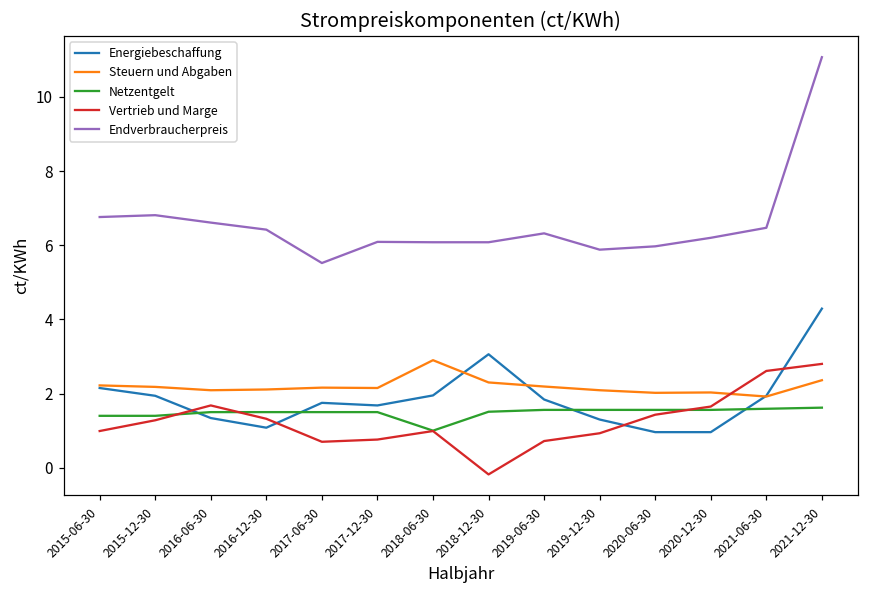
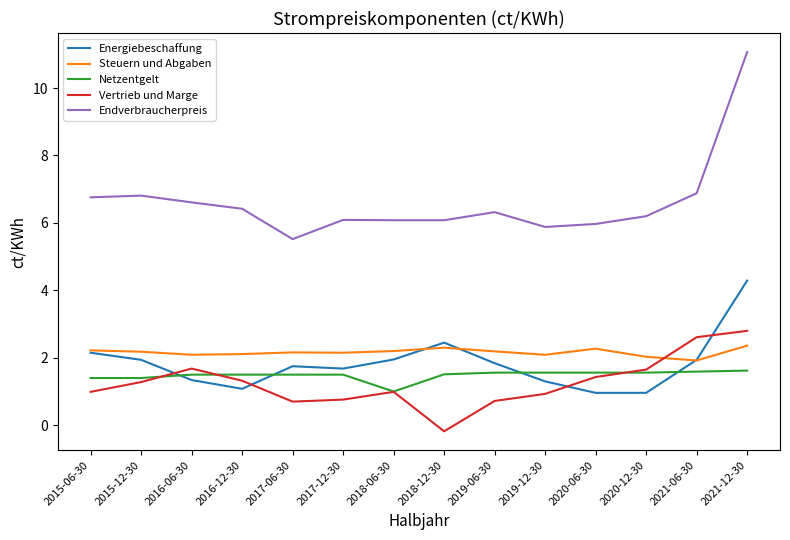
  {
    "Energiebeschaffung": {
      "2015-12-30": 1.9,
      "2016-06-30": 1.3,
      "2016-12-30": 1.1,
      "2017-06-30": 1.8,
      "2017-12-30": 1.7,
      "2018-06-30": 2.0,
-     "2018-12-30": 3.1,
+     "2018-12-30": 2.5,
      "2019-06-30": 1.8,
      "2019-12-30": 1.3,
      "2020-06-30": 1.0,
      "2020-12-30": 1.0,
      "2021-12-30": 4.3
    },
    "Steuern und Abgaben": {
      "2015-12-30": 2.2,
      "2016-06-30": 2.1,
      "2016-12-30": 2.1,
      "2017-06-30": 2.2,
      "2017-12-30": 2.2,
-     "2018-06-30": 2.9,
+     "2018-06-30": 2.2,
      "2018-12-30": 2.3,
      "2019-06-30": 2.2,
      "2019-12-30": 2.1,
-     "2020-06-30": 2.0,
+     "2020-06-30": 2.3,
      "2020-12-30": 2.0,
      "2021-12-30": 2.4
    },
    "Netzentgelt": {
      "2015-06-30": 1.4,
      "2015-12-30": 1.4,
      "2016-06-30": 1.5,
      "2016-12-30": 1.5,
      "2017-06-30": 1.5,
      "2017-12-30": 1.5,
      "2018-12-30": 1.5,
      "2019-06-30": 1.6,
      "2019-12-30": 1.6,
      "2020-06-30": 1.6,
      "2020-12-30": 1.6,
      "2021-06-30": 1.6,
      "2021-12-30": 1.6
    },
    "Vertrieb und Marge": {
      "2015-06-30": 1.0,
      "2015-12-30": 1.3,
      "2016-06-30": 1.7,
      "2016-12-30": 1.3,
      "2017-06-30": 0.7,
      "2017-12-30": 0.8,
      "2018-12-30": -0.2,
      "2019-06-30": 0.7,
      "2019-12-30": 0.9,
      "2020-06-30": 1.4,
      "2020-12-30": 1.7,
      "2021-06-30": 2.6,
      "2021-12-30": 2.8
    },
    "Endverbraucherpreis": {
      "2015-06-30": 6.8,
      "2015-12-30": 6.8,
      "2016-06-30": 6.6,
      "2016-12-30": 6.4,
      "2017-06-30": 5.5,
      "2017-12-30": 6.1,
      "2018-06-30": 6.1,
      "2018-12-30": 6.1,
      "2019-06-30": 6.3,
      "2019-12-30": 5.9,
      "2020-06-30": 6.0,
      "2020-12-30": 6.2,
-     "2021-06-30": 6.5,
+     "2021-06-30": 6.9,
      "2021-12-30": 11.1
    }
  }
